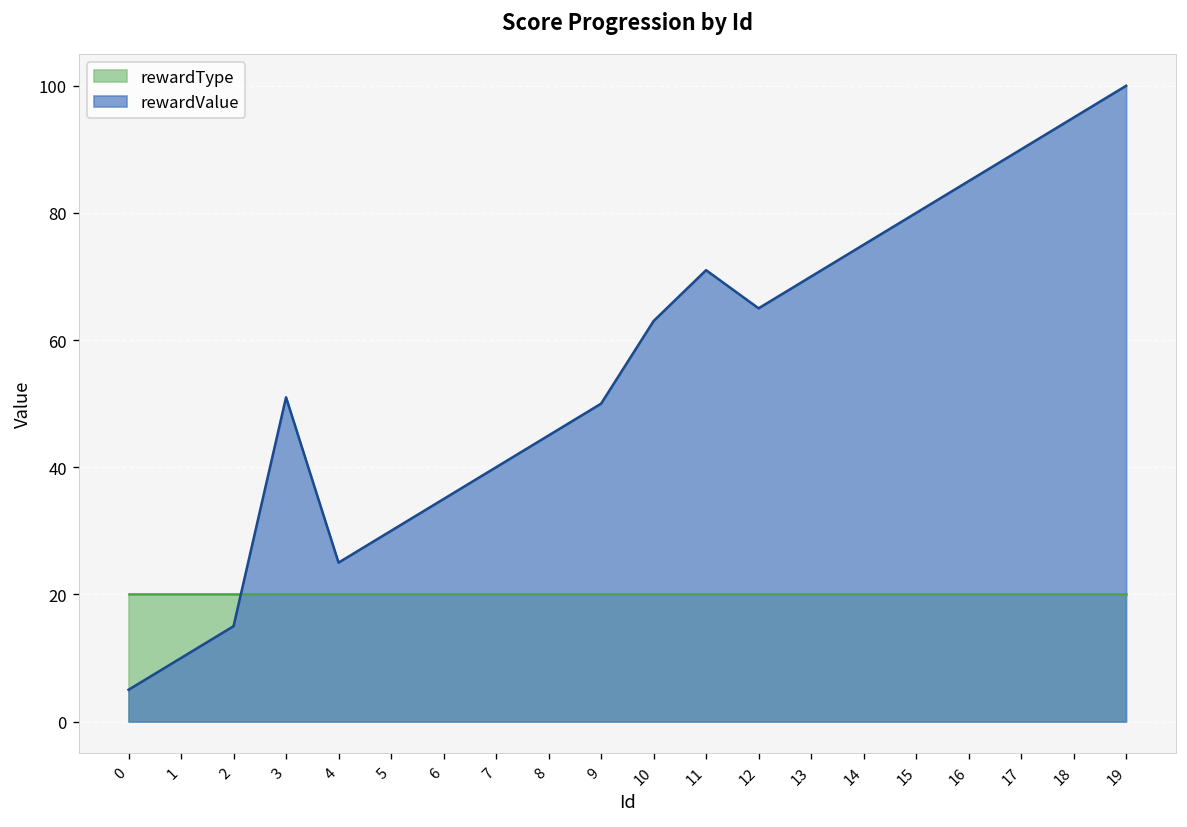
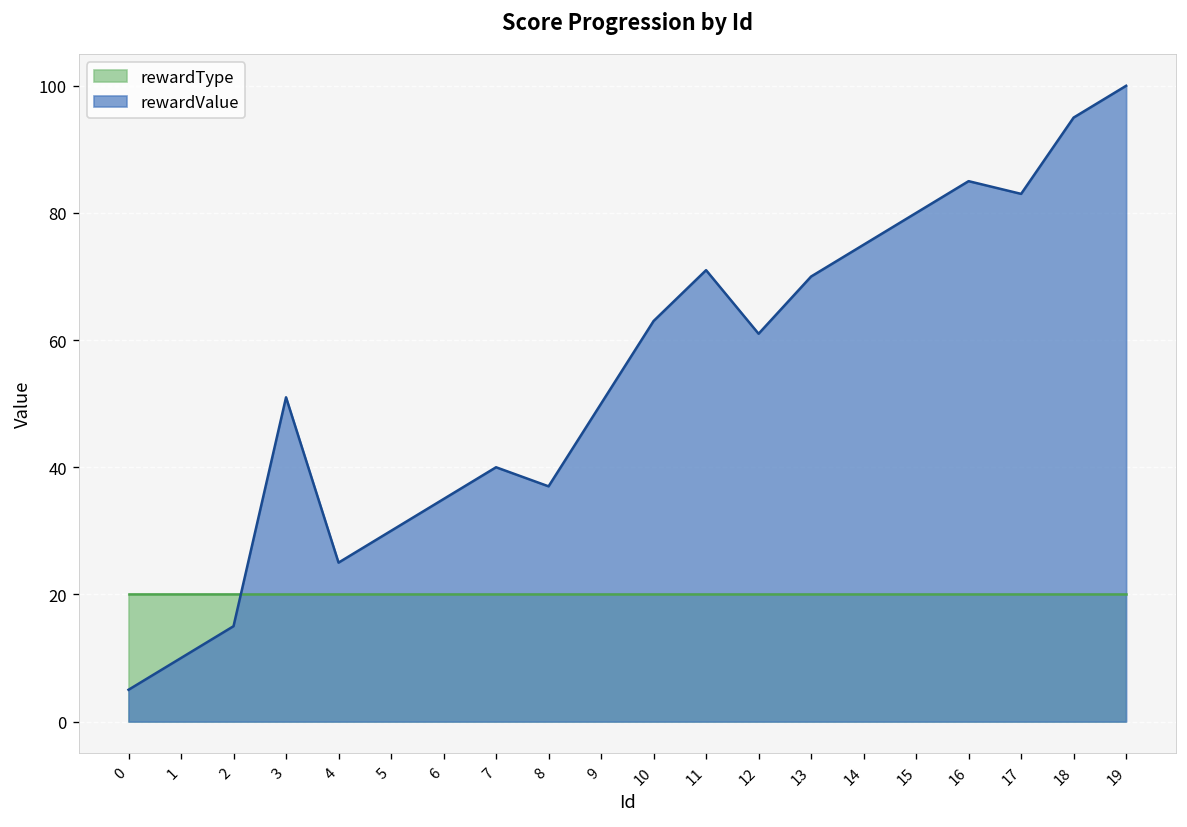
  {
    "rewardType": {
      "0": 20,
      "1": 20,
      "2": 20,
      "3": 20,
      "4": 20,
      "5": 20,
      "6": 20,
      "7": 20,
      "8": 20,
      "9": 20,
      "10": 20,
      "11": 20,
      "12": 20,
      "13": 20,
      "14": 20,
      "15": 20,
      "16": 20,
      "17": 20,
      "18": 20,
      "19": 20
    },
    "rewardValue": {
      "0": 5,
      "1": 10,
      "2": 15,
      "3": 51,
      "4": 25,
      "5": 30,
      "6": 35,
      "7": 40,
-     "8": 45,
+     "8": 37,
      "9": 50,
      "10": 63,
      "11": 71,
-     "12": 65,
+     "12": 61,
      "13": 70,
      "14": 75,
      "15": 80,
      "16": 85,
-     "17": 90,
+     "17": 83,
      "18": 95,
      "19": 100
    }
  }
